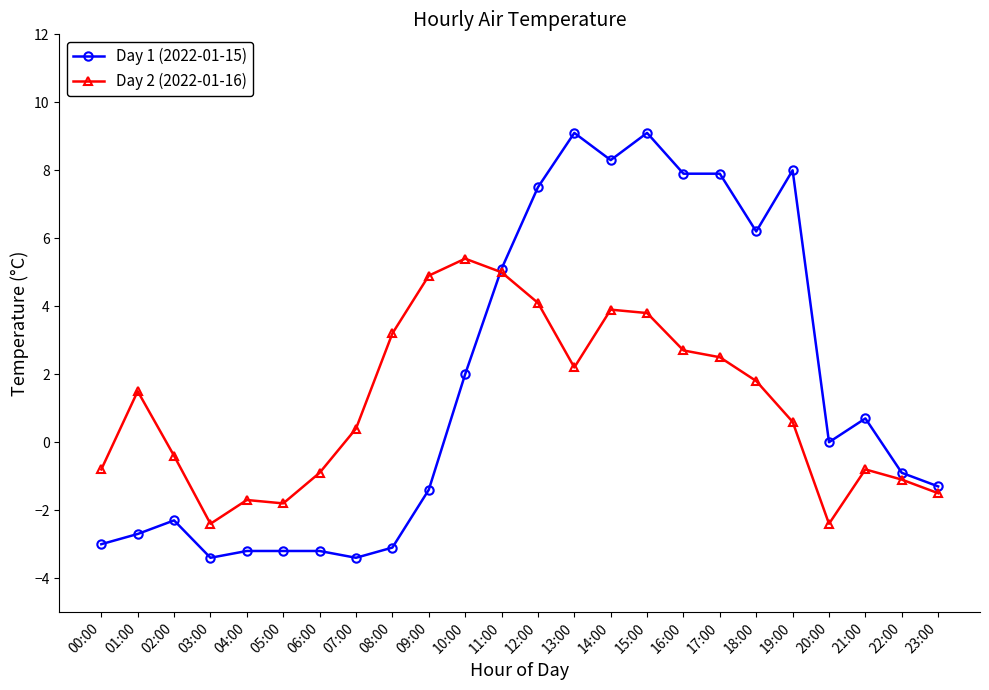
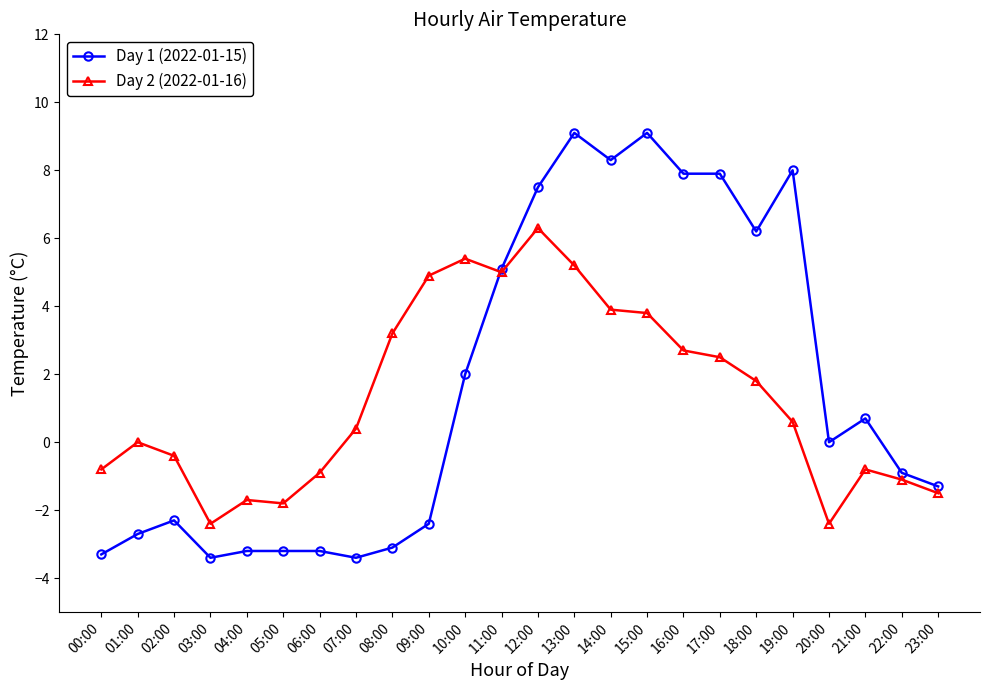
  {
    "Day 1 (2022-01-15)": {
-     "00:00": -3.0,
+     "00:00": -3.3,
      "01:00": -2.7,
      "02:00": -2.3,
      "03:00": -3.4,
      "04:00": -3.2,
      "05:00": -3.2,
      "06:00": -3.2,
      "07:00": -3.4,
      "08:00": -3.1,
-     "09:00": -1.4,
+     "09:00": -2.4,
      "10:00": 2.0,
      "11:00": 5.1,
      "12:00": 7.5,
      "13:00": 9.1,
      "14:00": 8.3,
      "15:00": 9.1,
      "16:00": 7.9,
      "17:00": 7.9,
      "18:00": 6.2,
      "19:00": 8.0,
      "20:00": 0.0,
      "21:00": 0.7,
      "22:00": -0.9,
      "23:00": -1.3
    },
    "Day 2 (2022-01-16)": {
      "00:00": -0.8,
-     "01:00": 1.5,
+     "01:00": 0.0,
      "02:00": -0.4,
      "03:00": -2.4,
      "04:00": -1.7,
      "05:00": -1.8,
      "06:00": -0.9,
      "07:00": 0.4,
      "08:00": 3.2,
      "09:00": 4.9,
      "10:00": 5.4,
      "11:00": 5.0,
-     "12:00": 4.1,
-     "13:00": 2.2,
+     "12:00": 6.3,
+     "13:00": 5.2,
      "14:00": 3.9,
      "15:00": 3.8,
      "16:00": 2.7,
      "17:00": 2.5,
      "18:00": 1.8,
      "19:00": 0.6,
      "20:00": -2.4,
      "21:00": -0.8,
      "22:00": -1.1,
      "23:00": -1.5
    }
  }
